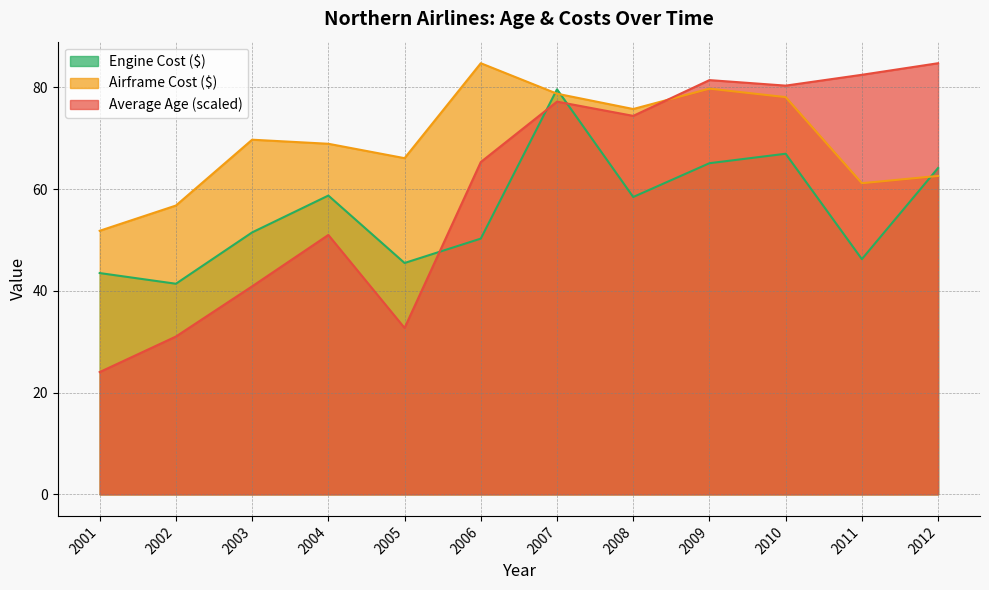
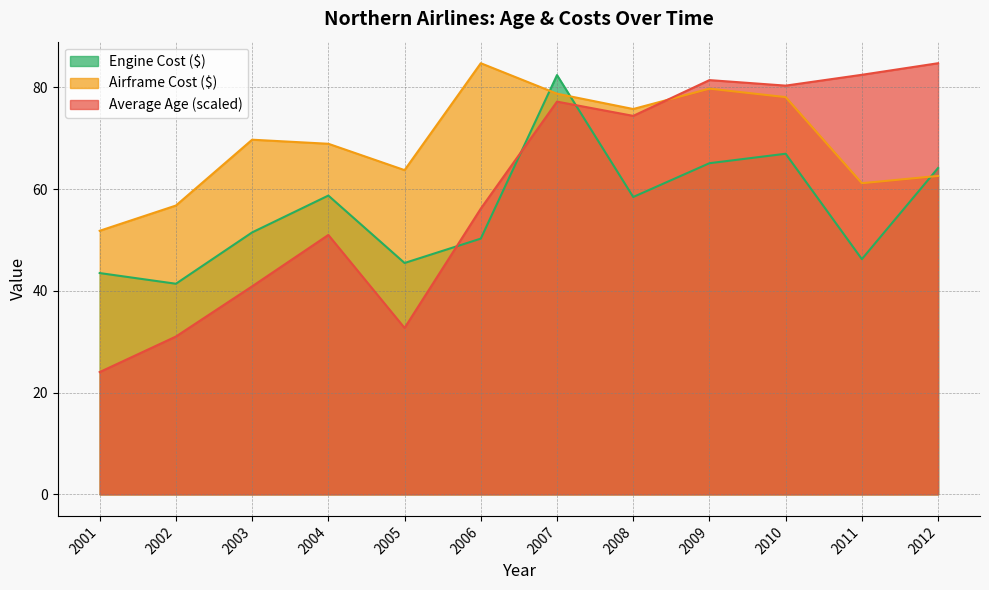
  {
    "Engine Cost ($)": {
      "2001": 43,
      "2002": 41,
      "2003": 51,
      "2004": 59,
      "2005": 45,
      "2006": 50,
-     "2007": 80,
+     "2007": 82,
      "2008": 58,
      "2009": 65,
      "2010": 67,
      "2011": 46,
      "2012": 64
    },
    "Airframe Cost ($)": {
      "2001": 52,
      "2002": 57,
      "2003": 70,
      "2004": 69,
-     "2005": 66,
+     "2005": 64,
      "2006": 85,
      "2007": 79,
      "2008": 76,
      "2009": 80,
      "2010": 78,
      "2011": 61,
      "2012": 63
    },
    "Average Age (scaled)": {
      "2001": 24,
      "2002": 31,
      "2003": 41,
      "2004": 51,
      "2005": 33,
-     "2006": 65,
+     "2006": 56,
      "2007": 77,
      "2008": 74,
      "2009": 81,
      "2010": 80,
      "2011": 82,
      "2012": 85
    }
  }
